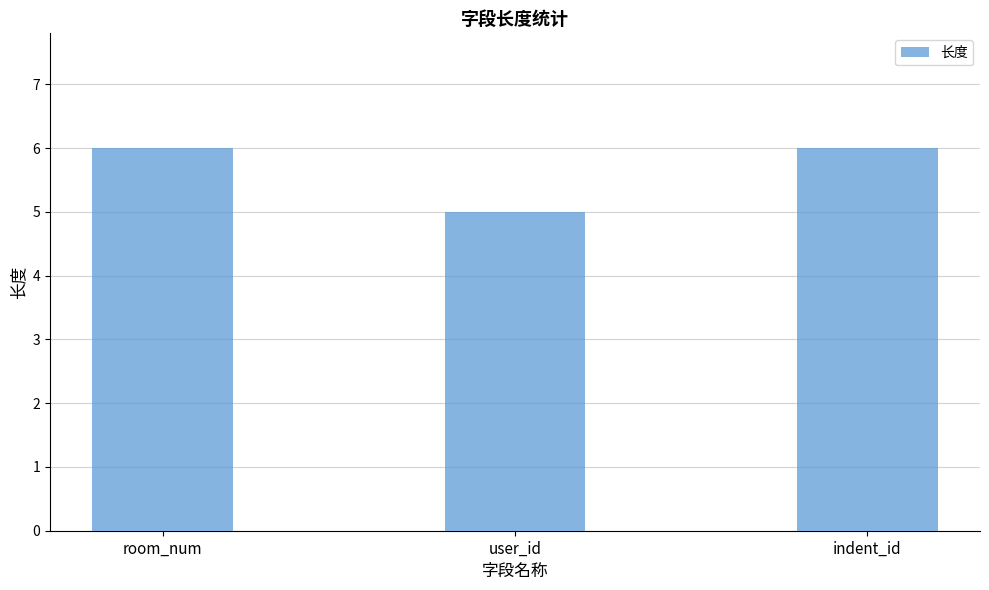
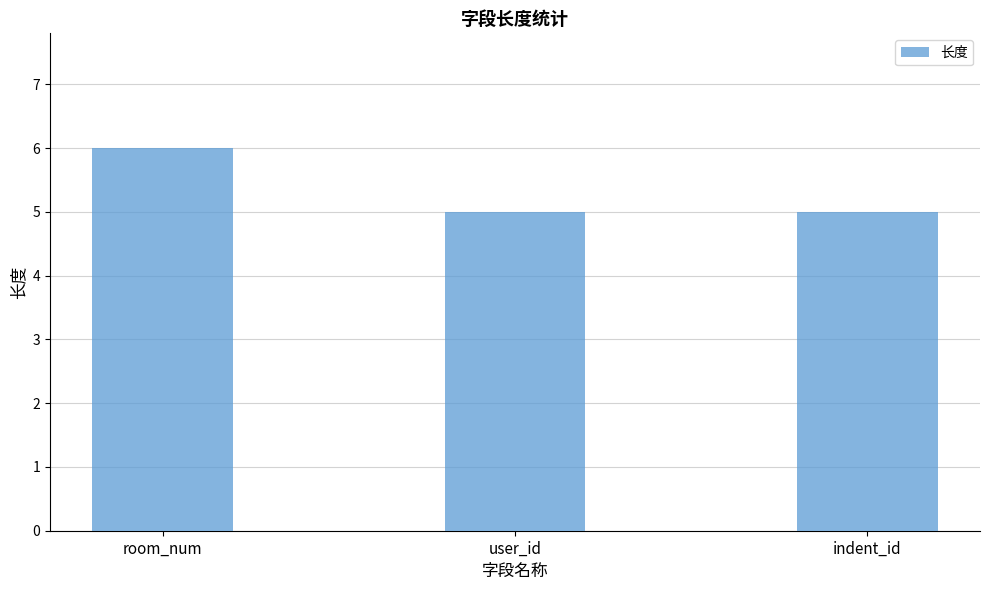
  {
    "room_num": 6,
    "user_id": 5,
-   "indent_id": 6
+   "indent_id": 5
  }
